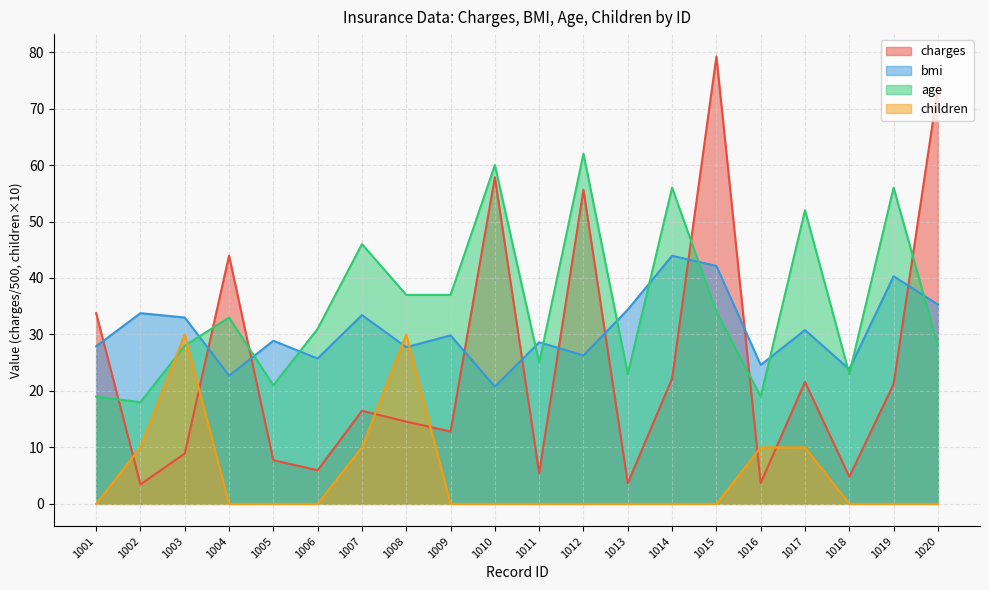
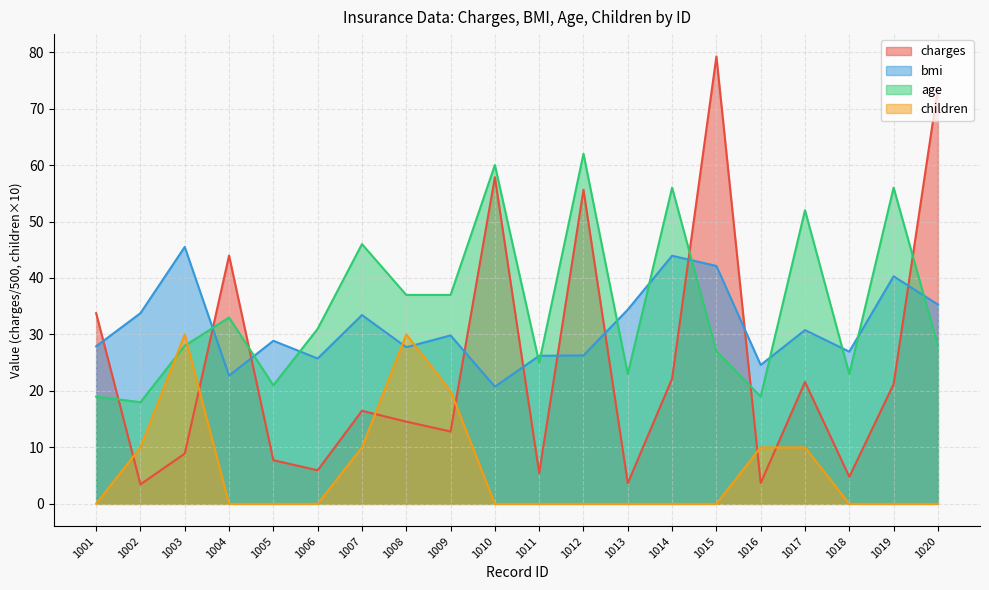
  {
    "charges": {
      "1001": 34,
      "1002": 3,
      "1003": 9,
      "1004": 44,
      "1005": 8,
      "1006": 6,
      "1007": 16,
      "1008": 15,
      "1009": 13,
      "1010": 58,
      "1011": 5,
      "1012": 56,
      "1013": 4,
      "1014": 22,
      "1015": 79,
      "1016": 4,
      "1017": 22,
      "1018": 5,
      "1019": 21
    },
    "bmi": {
      "1001": 28,
      "1002": 34,
-     "1003": 33,
+     "1003": 46,
      "1004": 23,
      "1005": 29,
      "1006": 26,
      "1007": 33,
      "1008": 28,
      "1009": 30,
      "1010": 21,
-     "1011": 29,
+     "1011": 26,
      "1012": 26,
      "1013": 34,
      "1014": 44,
      "1015": 42,
      "1016": 25,
      "1017": 31,
-     "1018": 24,
+     "1018": 27,
      "1019": 40,
      "1020": 35
    },
    "age": {
      "1001": 19,
      "1002": 18,
      "1003": 28,
      "1004": 33,
      "1005": 21,
      "1006": 31,
      "1007": 46,
      "1008": 37,
      "1009": 37,
      "1010": 60,
      "1011": 25,
      "1012": 62,
      "1013": 23,
      "1014": 56,
-     "1015": 34,
+     "1015": 27,
      "1016": 19,
      "1017": 52,
      "1018": 23,
      "1019": 56,
      "1020": 28
    },
    "children": {
      "1001": 0,
      "1002": 10,
      "1003": 30,
      "1004": 0,
      "1005": 0,
      "1006": 0,
      "1007": 10,
      "1008": 30,
-     "1009": 0,
+     "1009": 20,
      "1010": 0,
      "1011": 0,
      "1012": 0,
      "1013": 0,
      "1014": 0,
      "1015": 0,
      "1016": 10,
      "1017": 10,
      "1018": 0,
      "1019": 0,
      "1020": 0
    }
  }
